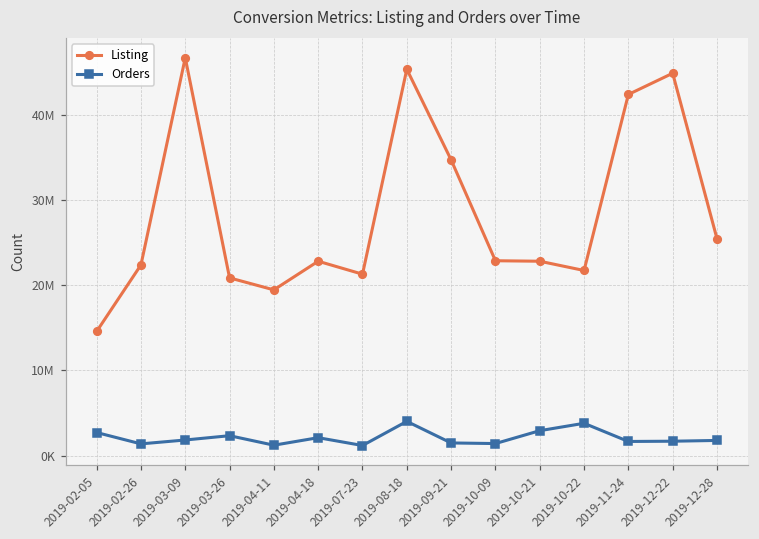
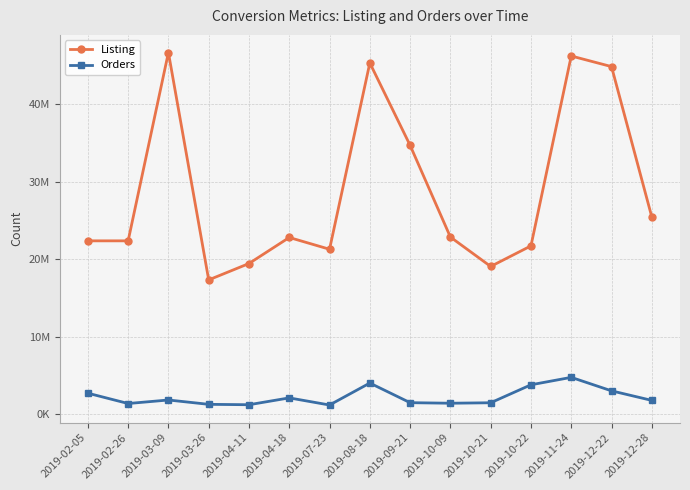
  {
    "Listing": {
-     "2019-02-05": 15000000,
+     "2019-02-05": 22000000,
      "2019-02-26": 22000000,
      "2019-03-09": 47000000,
-     "2019-03-26": 21000000,
+     "2019-03-26": 17000000,
      "2019-04-11": 19000000,
      "2019-04-18": 23000000,
      "2019-07-23": 21000000,
      "2019-08-18": 45000000,
      "2019-09-21": 35000000,
      "2019-10-09": 23000000,
-     "2019-10-21": 23000000,
+     "2019-10-21": 19000000,
      "2019-10-22": 22000000,
-     "2019-11-24": 42000000,
+     "2019-11-24": 46000000,
      "2019-12-22": 45000000,
      "2019-12-28": 25000000
    },
    "Orders": {
      "2019-02-05": 3000000,
      "2019-02-26": 1000000,
      "2019-03-09": 2000000,
-     "2019-03-26": 2000000,
+     "2019-03-26": 1000000,
      "2019-04-11": 1000000,
      "2019-04-18": 2000000,
      "2019-07-23": 1000000,
      "2019-08-18": 4000000,
      "2019-09-21": 1000000,
      "2019-10-09": 1000000,
-     "2019-10-21": 3000000,
+     "2019-10-21": 1000000,
      "2019-10-22": 4000000,
-     "2019-11-24": 2000000,
-     "2019-12-22": 2000000,
+     "2019-11-24": 5000000,
+     "2019-12-22": 3000000,
      "2019-12-28": 2000000
    }
  }
